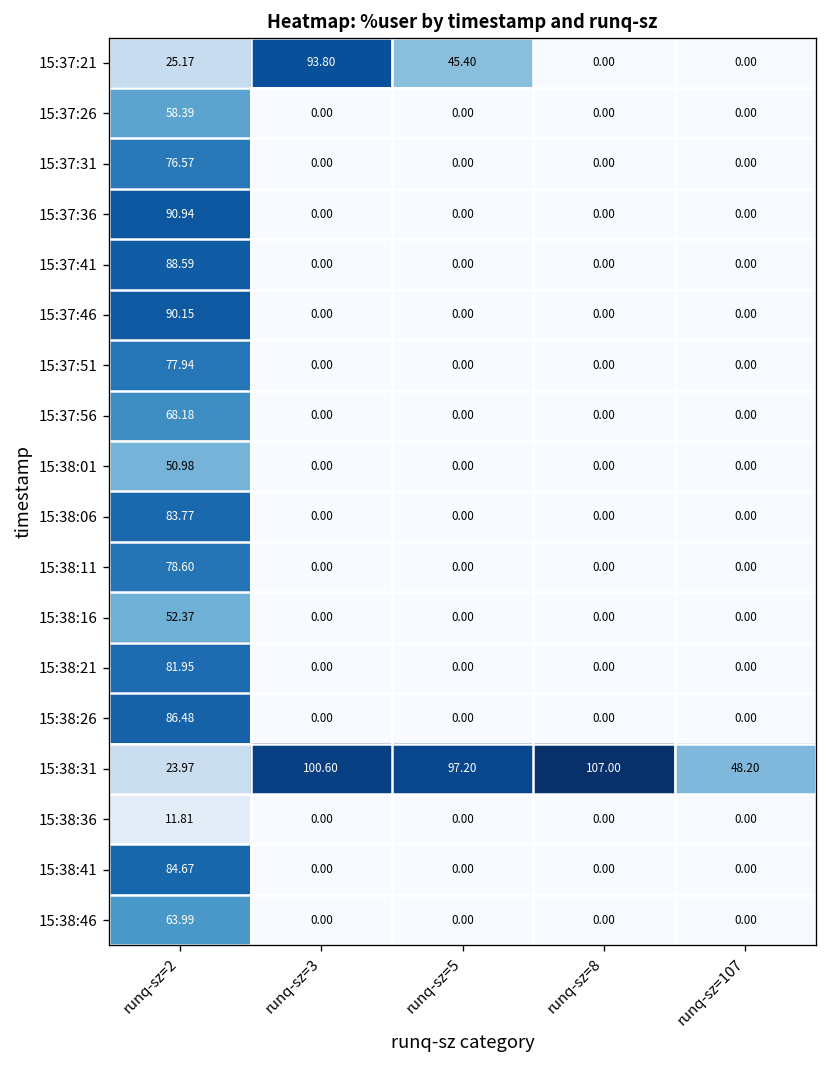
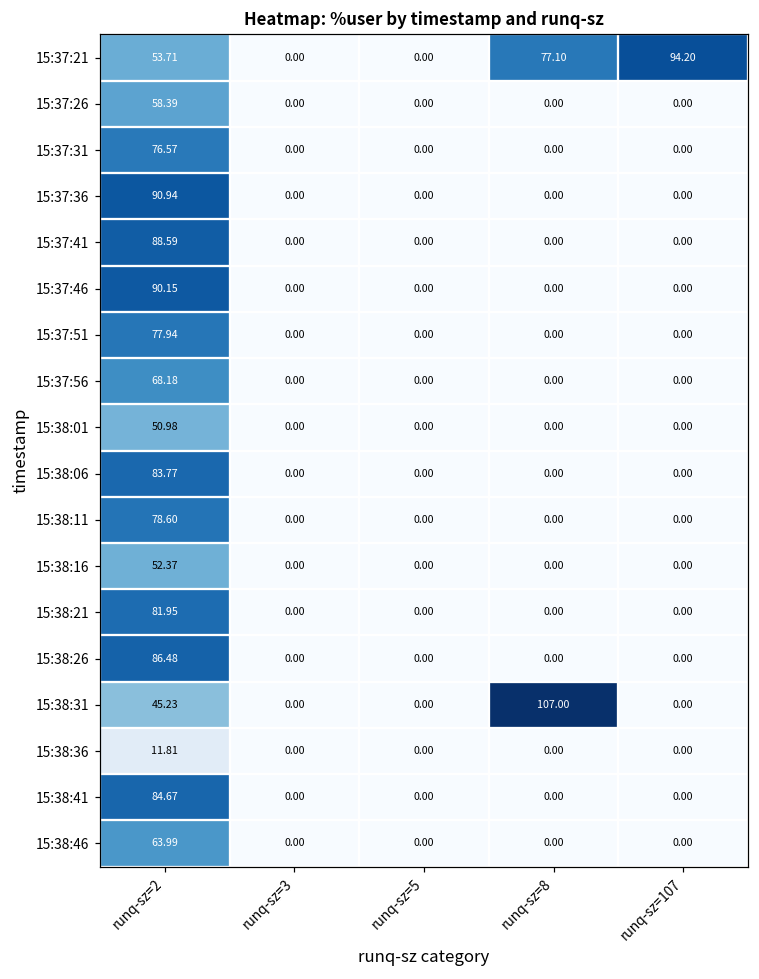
  {
    "15:37:21": {
-     "runq-sz=2": 25.17,
-     "runq-sz=3": 93.80,
-     "runq-sz=5": 45.40,
-     "runq-sz=8": 0.00,
-     "runq-sz=107": 0.00
+     "runq-sz=2": 53.71,
+     "runq-sz=3": 0.00,
+     "runq-sz=5": 0.00,
+     "runq-sz=8": 77.10,
+     "runq-sz=107": 94.20
    },
    "15:37:26": {
      "runq-sz=2": 58.39,
      "runq-sz=3": 0.00,
      "runq-sz=5": 0.00,
      "runq-sz=8": 0.00,
      "runq-sz=107": 0.00
    },
    "15:37:31": {
      "runq-sz=2": 76.57,
      "runq-sz=3": 0.00,
      "runq-sz=5": 0.00,
      "runq-sz=8": 0.00,
      "runq-sz=107": 0.00
    },
    "15:37:36": {
      "runq-sz=2": 90.94,
      "runq-sz=3": 0.00,
      "runq-sz=5": 0.00,
      "runq-sz=8": 0.00,
      "runq-sz=107": 0.00
    },
    "15:37:41": {
      "runq-sz=2": 88.59,
      "runq-sz=3": 0.00,
      "runq-sz=5": 0.00,
      "runq-sz=8": 0.00,
      "runq-sz=107": 0.00
    },
    "15:37:46": {
      "runq-sz=2": 90.15,
      "runq-sz=3": 0.00,
      "runq-sz=5": 0.00,
      "runq-sz=8": 0.00,
      "runq-sz=107": 0.00
    },
    "15:37:51": {
      "runq-sz=2": 77.94,
      "runq-sz=3": 0.00,
      "runq-sz=5": 0.00,
      "runq-sz=8": 0.00,
      "runq-sz=107": 0.00
    },
    "15:37:56": {
      "runq-sz=2": 68.18,
      "runq-sz=3": 0.00,
      "runq-sz=5": 0.00,
      "runq-sz=8": 0.00,
      "runq-sz=107": 0.00
    },
    "15:38:01": {
      "runq-sz=2": 50.98,
      "runq-sz=3": 0.00,
      "runq-sz=5": 0.00,
      "runq-sz=8": 0.00,
      "runq-sz=107": 0.00
    },
    "15:38:06": {
      "runq-sz=2": 83.77,
      "runq-sz=3": 0.00,
      "runq-sz=5": 0.00,
      "runq-sz=8": 0.00,
      "runq-sz=107": 0.00
    },
    "15:38:11": {
      "runq-sz=2": 78.60,
      "runq-sz=3": 0.00,
      "runq-sz=5": 0.00,
      "runq-sz=8": 0.00,
      "runq-sz=107": 0.00
    },
    "15:38:16": {
      "runq-sz=2": 52.37,
      "runq-sz=3": 0.00,
      "runq-sz=5": 0.00,
      "runq-sz=8": 0.00,
      "runq-sz=107": 0.00
    },
    "15:38:21": {
      "runq-sz=2": 81.95,
      "runq-sz=3": 0.00,
      "runq-sz=5": 0.00,
      "runq-sz=8": 0.00,
      "runq-sz=107": 0.00
    },
    "15:38:26": {
      "runq-sz=2": 86.48,
      "runq-sz=3": 0.00,
      "runq-sz=5": 0.00,
      "runq-sz=8": 0.00,
      "runq-sz=107": 0.00
    },
    "15:38:31": {
-     "runq-sz=2": 23.97,
-     "runq-sz=3": 100.60,
-     "runq-sz=5": 97.20,
+     "runq-sz=2": 45.23,
+     "runq-sz=3": 0.00,
+     "runq-sz=5": 0.00,
      "runq-sz=8": 107.00,
-     "runq-sz=107": 48.20
+     "runq-sz=107": 0.00
    },
    "15:38:36": {
      "runq-sz=2": 11.81,
      "runq-sz=3": 0.00,
      "runq-sz=5": 0.00,
      "runq-sz=8": 0.00,
      "runq-sz=107": 0.00
    },
    "15:38:41": {
      "runq-sz=2": 84.67,
      "runq-sz=3": 0.00,
      "runq-sz=5": 0.00,
      "runq-sz=8": 0.00,
      "runq-sz=107": 0.00
    },
    "15:38:46": {
      "runq-sz=2": 63.99,
      "runq-sz=3": 0.00,
      "runq-sz=5": 0.00,
      "runq-sz=8": 0.00,
      "runq-sz=107": 0.00
    }
  }
